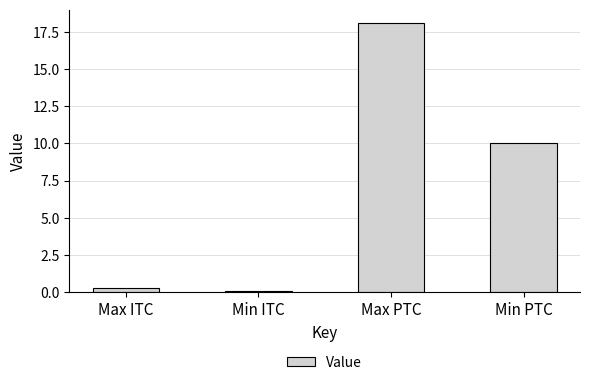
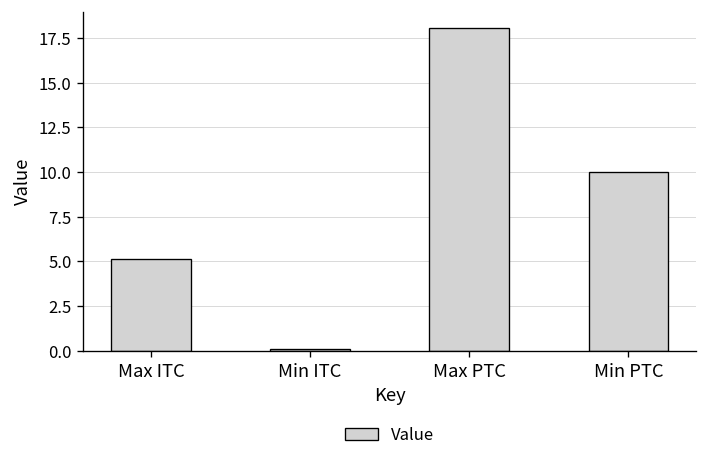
  {
-   "Max ITC": 0.3,
+   "Max ITC": 5.1,
    "Max PTC": 18.1,
    "Min PTC": 10.0
  }
